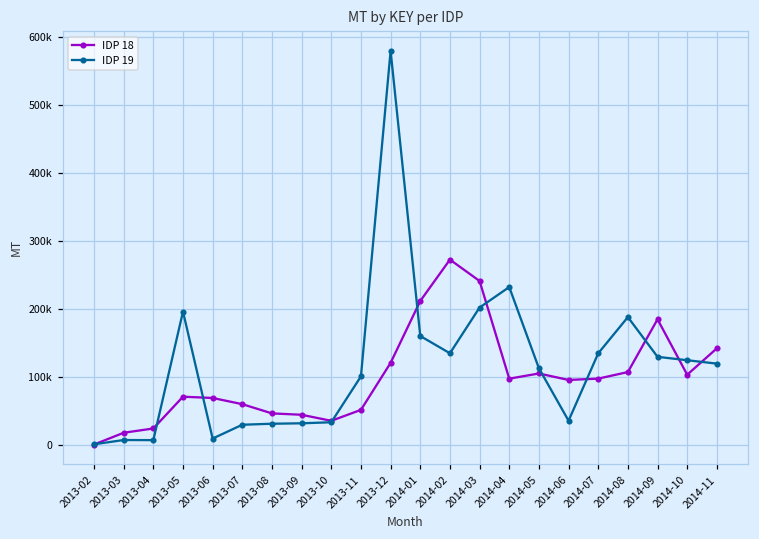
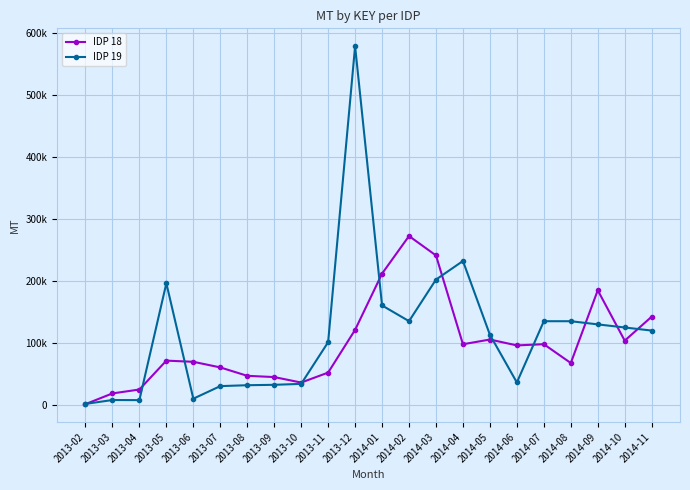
  {
    "IDP 18": {
      "2013-03": 20000,
      "2013-04": 20000,
      "2013-05": 70000,
      "2013-06": 70000,
      "2013-07": 60000,
      "2013-08": 50000,
      "2013-09": 40000,
      "2013-11": 50000,
      "2013-12": 120000,
      "2014-01": 210000,
      "2014-02": 270000,
      "2014-03": 240000,
      "2014-04": 100000,
      "2014-05": 110000,
      "2014-06": 100000,
      "2014-07": 100000,
-     "2014-08": 110000,
+     "2014-08": 70000,
      "2014-09": 190000,
      "2014-10": 100000,
      "2014-11": 140000
    },
    "IDP 19": {
      "2013-03": 10000,
      "2013-04": 10000,
      "2013-05": 200000,
      "2013-06": 10000,
      "2013-07": 30000,
      "2013-08": 30000,
      "2013-09": 30000,
      "2013-11": 100000,
      "2013-12": 580000,
      "2014-01": 160000,
      "2014-02": 140000,
      "2014-03": 200000,
      "2014-04": 230000,
      "2014-05": 110000,
      "2014-06": 40000,
      "2014-07": 140000,
-     "2014-08": 190000,
+     "2014-08": 140000,
      "2014-09": 130000,
      "2014-10": 130000,
      "2014-11": 120000
    }
  }
